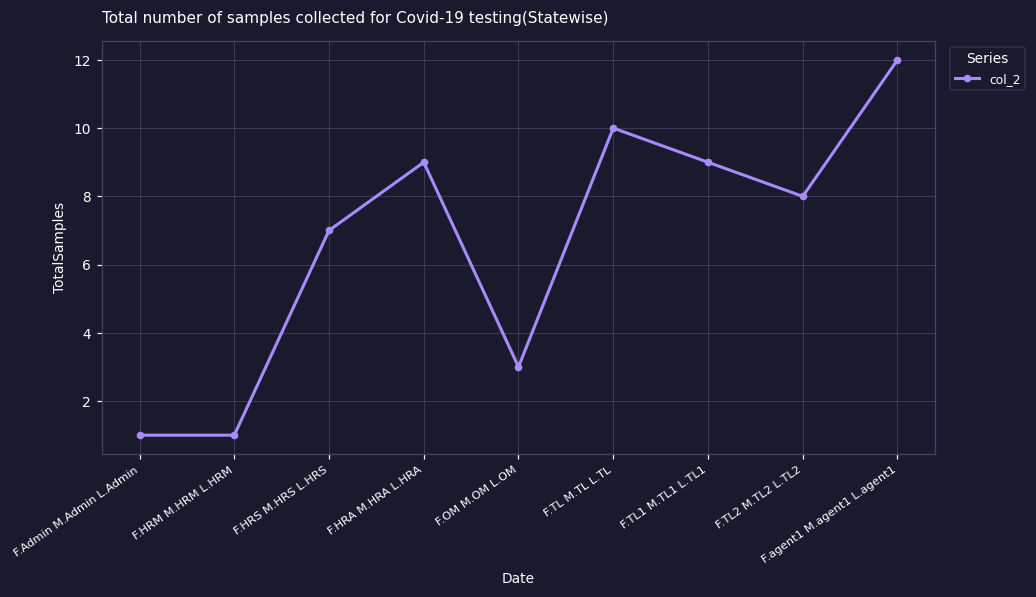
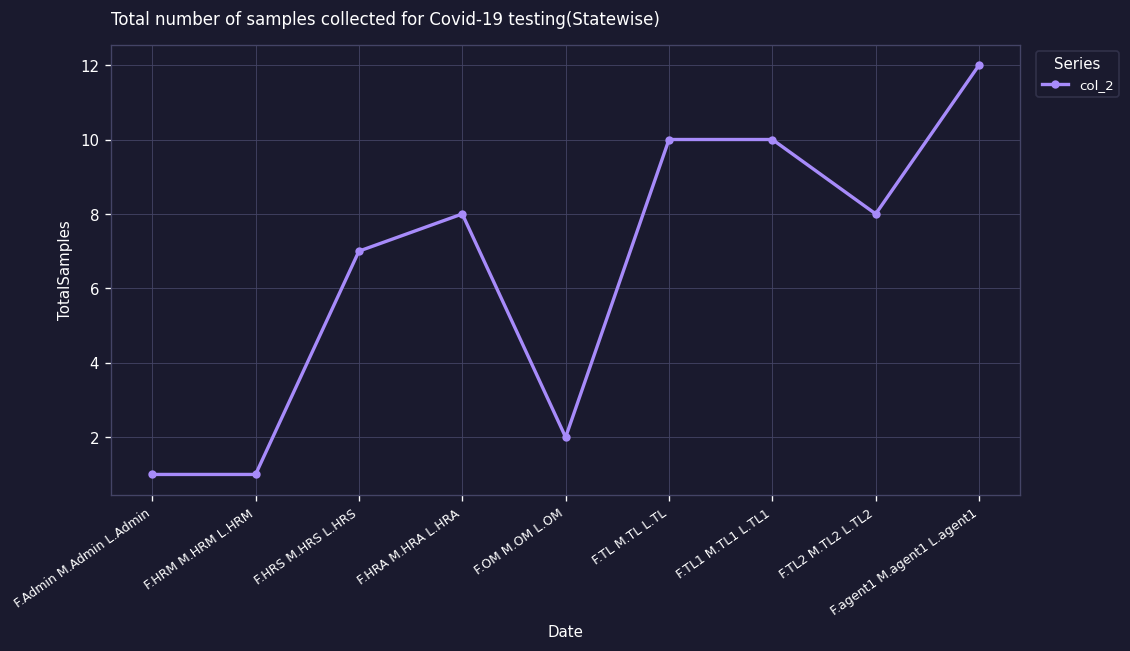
  {
    "F.Admin M.Admin L.Admin": 1,
    "F.HRM M.HRM L.HRM": 1,
    "F.HRS M.HRS L.HRS": 7,
-   "F.HRA M.HRA L.HRA": 9,
-   "F.OM M.OM L.OM": 3,
+   "F.HRA M.HRA L.HRA": 8,
+   "F.OM M.OM L.OM": 2,
    "F.TL M.TL L.TL": 10,
-   "F.TL1 M.TL1 L.TL1": 9,
+   "F.TL1 M.TL1 L.TL1": 10,
    "F.TL2 M.TL2 L.TL2": 8,
    "F.agent1 M.agent1 L.agent1": 12
  }
